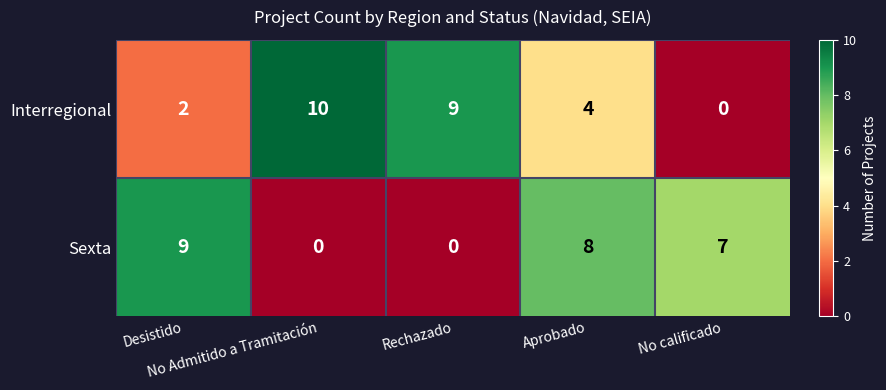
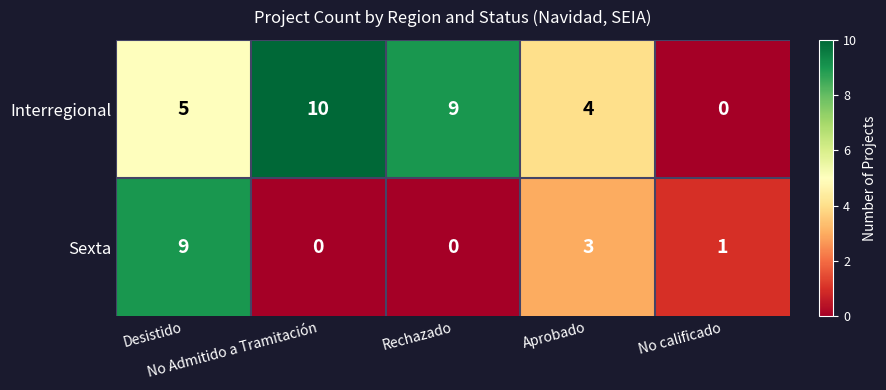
  {
    "Interregional": {
-     "Desistido": 2,
+     "Desistido": 5,
      "No Admitido a Tramitación": 10,
      "Rechazado": 9,
      "Aprobado": 4,
      "No calificado": 0
    },
    "Sexta": {
      "Desistido": 9,
      "No Admitido a Tramitación": 0,
      "Rechazado": 0,
-     "Aprobado": 8,
-     "No calificado": 7
+     "Aprobado": 3,
+     "No calificado": 1
    }
  }
